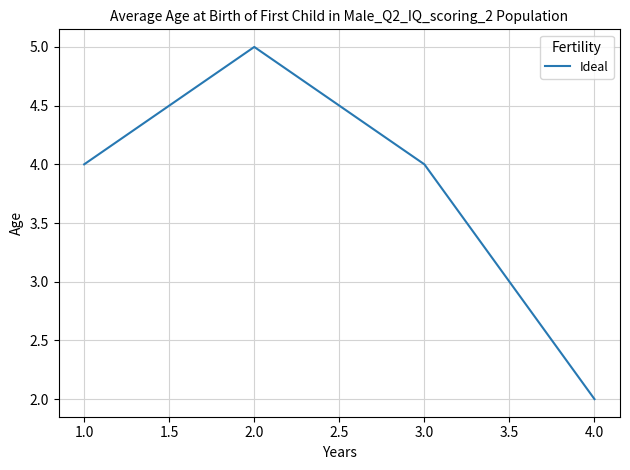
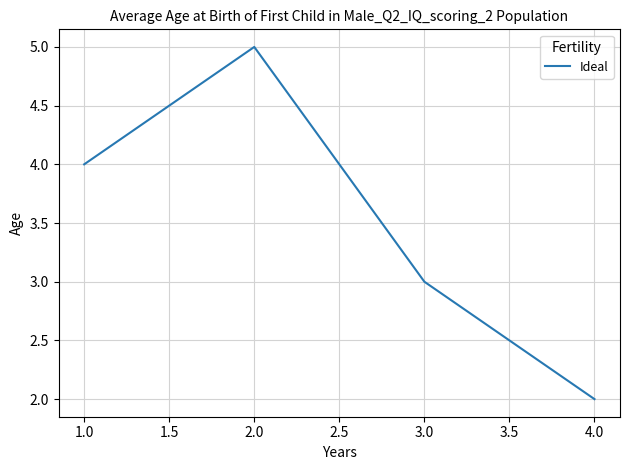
  {
    "1.0": 4,
    "2.0": 5,
-   "3.0": 4,
+   "3.0": 3,
    "4.0": 2
  }
